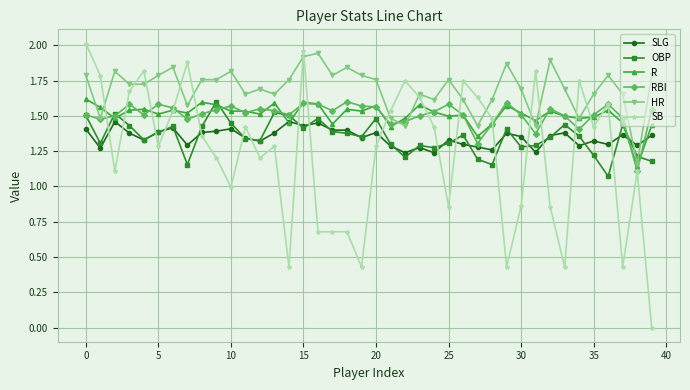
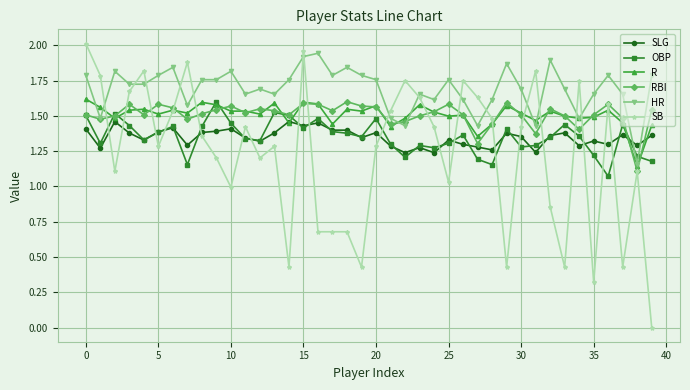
  {
    "SB": {
      "0": 2.01,
      "5": 1.28,
      "10": 0.99,
      "15": 1.96,
      "20": 1.29,
-     "25": 0.86,
-     "30": 0.86,
-     "35": 1.42
+     "25": 1.03,
+     "30": 1.42,
+     "35": 0.32
    }
  }
